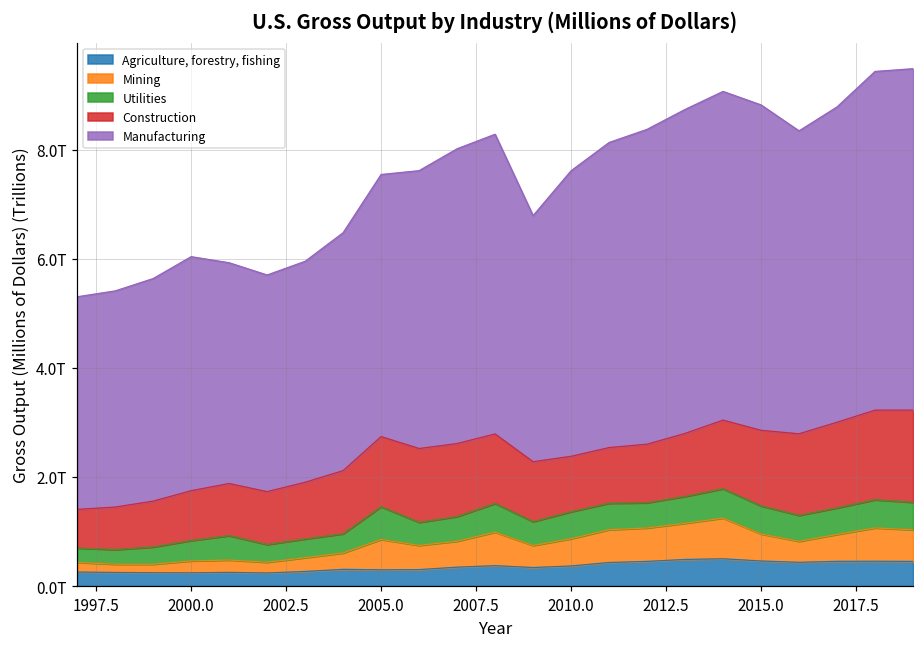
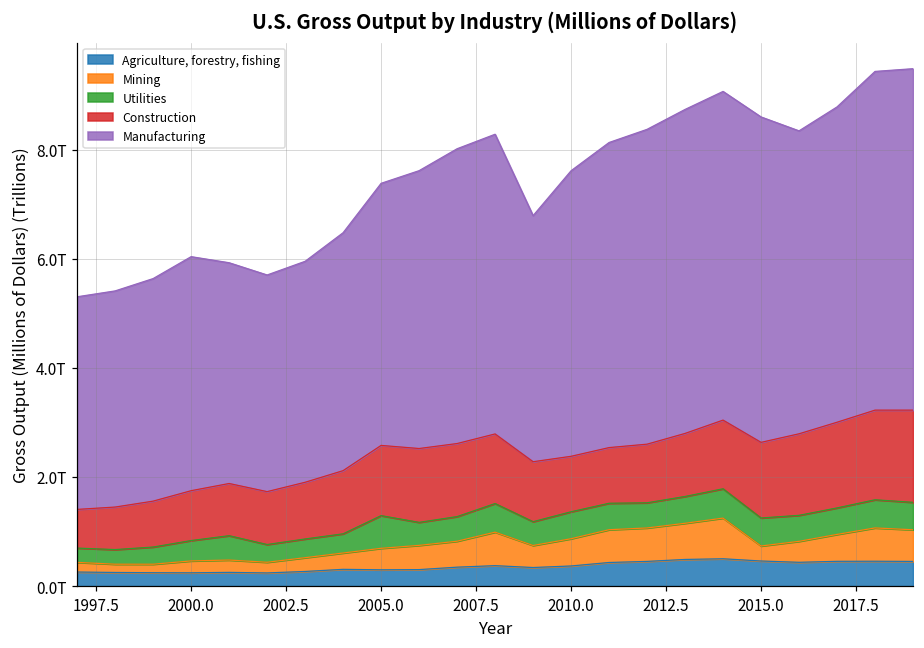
  {
    "Agriculture, forestry, fishing": {
      "2000.0": "0.2T",
      "2005.0": "0.3T",
      "2010.0": "0.4T",
      "2015.0": "0.5T"
    },
    "Mining": {
      "2000.0": "0.2T",
-     "2005.0": "0.6T",
+     "2005.0": "0.4T",
      "2010.0": "0.5T",
-     "2015.0": "0.5T"
+     "2015.0": "0.3T"
    },
    "Utilities": {
      "2000.0": "0.4T",
      "2005.0": "0.6T",
      "2010.0": "0.5T",
      "2015.0": "0.5T"
    },
    "Construction": {
      "2000.0": "0.9T",
      "2005.0": "1.3T",
      "2010.0": "1.0T",
      "2015.0": "1.4T"
    },
    "Manufacturing": {
      "2000.0": "4.3T",
      "2005.0": "4.8T",
      "2010.0": "5.2T",
      "2015.0": "6.0T"
    }
  }
